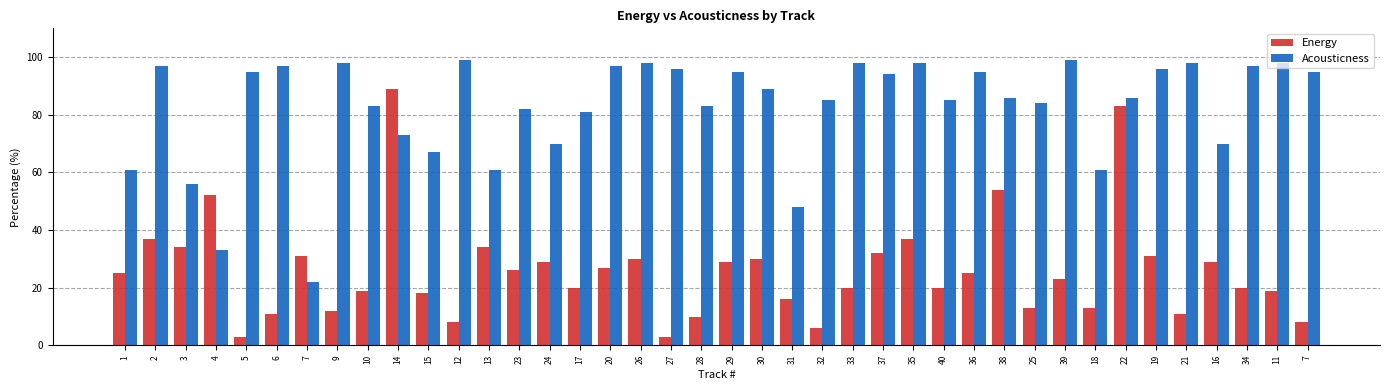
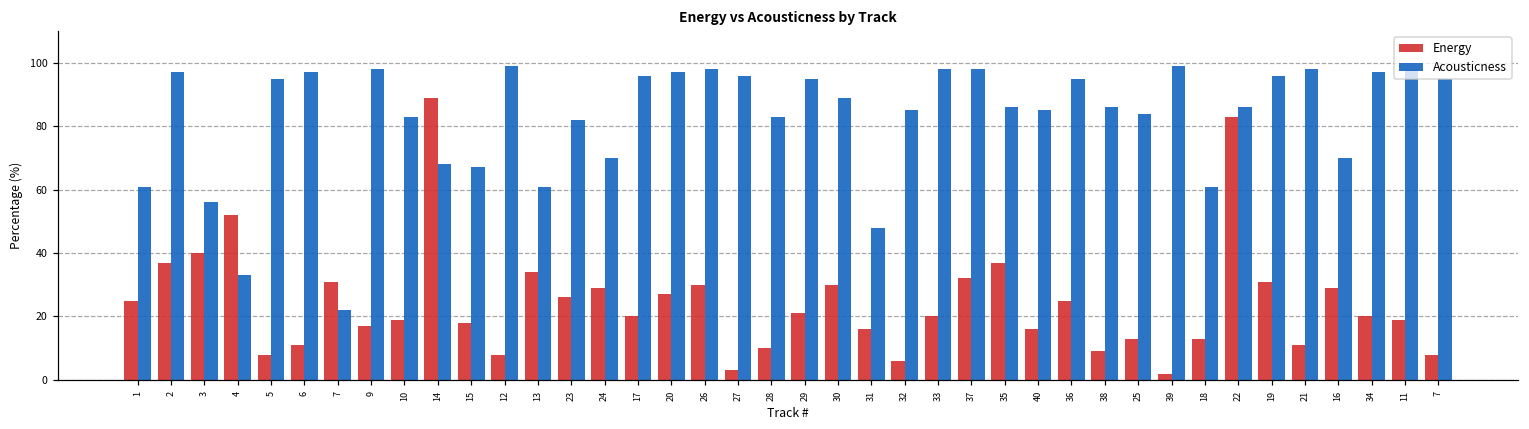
  {
    "Energy": {
      "1": 25,
      "2": 37,
-     "3": 34,
+     "3": 40,
      "4": 52,
-     "5": 3,
+     "5": 8,
      "6": 11,
-     "9": 12,
+     "9": 17,
      "10": 19,
      "14": 89,
      "15": 18,
      "12": 8,
      "13": 34,
      "23": 26,
      "24": 29,
      "17": 20,
      "20": 27,
      "26": 30,
      "27": 3,
      "28": 10,
-     "29": 29,
+     "29": 21,
      "30": 30,
      "31": 16,
      "32": 6,
      "33": 20,
      "37": 32,
      "35": 37,
-     "40": 20,
+     "40": 16,
      "36": 25,
-     "38": 54,
+     "38": 9,
      "25": 13,
-     "39": 23,
+     "39": 2,
      "18": 13,
      "22": 83,
      "19": 31,
      "21": 11,
      "16": 29,
      "34": 20,
      "11": 19
    },
    "Acousticness": {
      "1": 61,
      "2": 97,
      "3": 56,
      "4": 33,
      "5": 95,
      "6": 97,
      "9": 98,
      "10": 83,
-     "14": 73,
+     "14": 68,
      "15": 67,
      "12": 99,
      "13": 61,
      "23": 82,
      "24": 70,
-     "17": 81,
+     "17": 96,
      "20": 97,
      "26": 98,
      "27": 96,
      "28": 83,
      "29": 95,
      "30": 89,
      "31": 48,
      "32": 85,
      "33": 98,
-     "37": 94,
-     "35": 98,
+     "37": 98,
+     "35": 86,
      "40": 85,
      "36": 95,
      "38": 86,
      "25": 84,
      "39": 99,
      "18": 61,
      "22": 86,
      "19": 96,
      "21": 98,
      "16": 70,
      "34": 97
    }
  }
